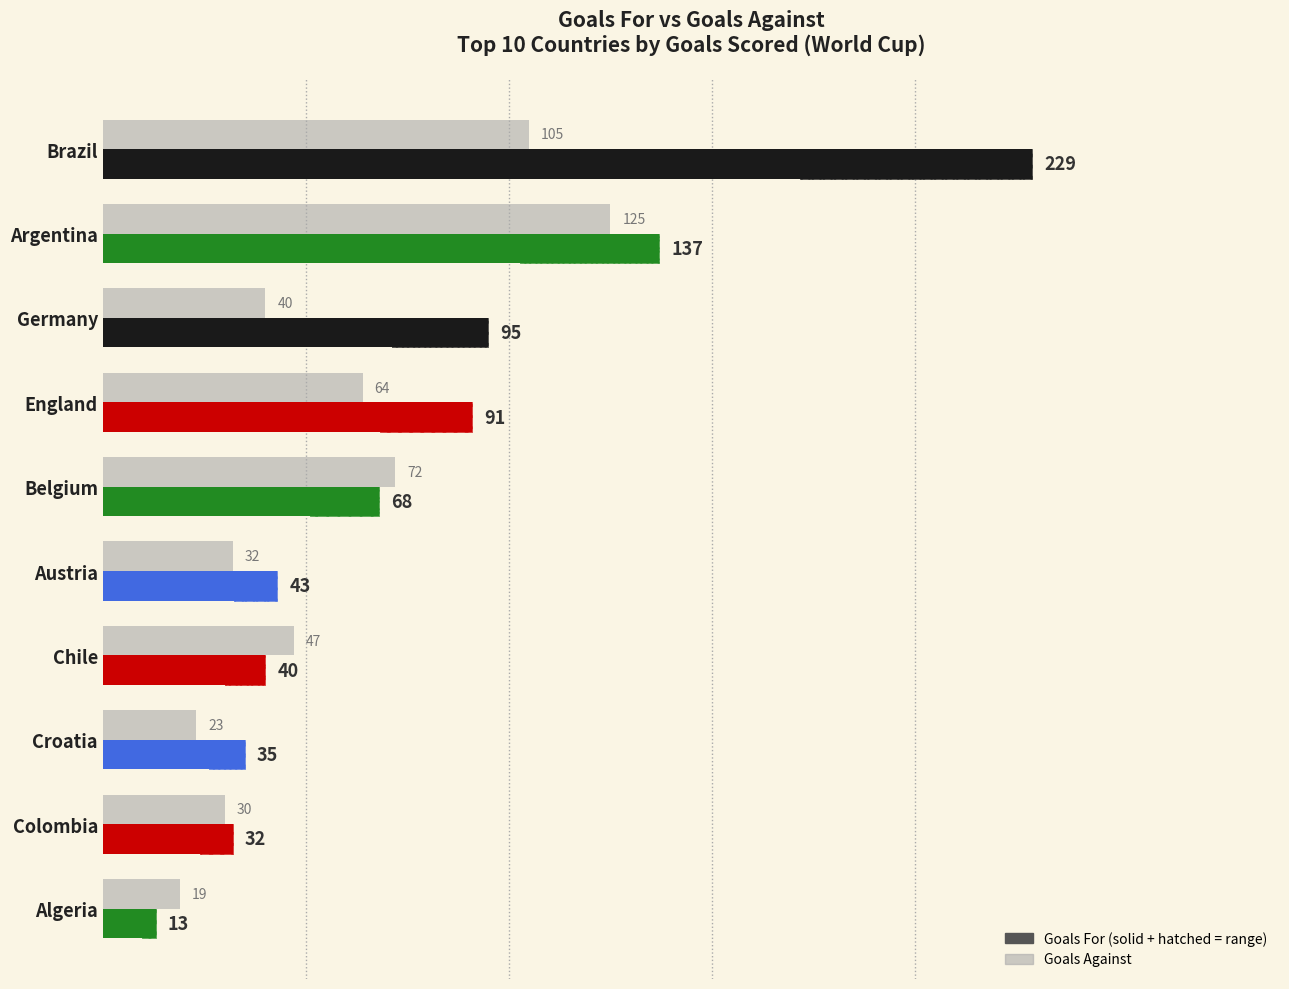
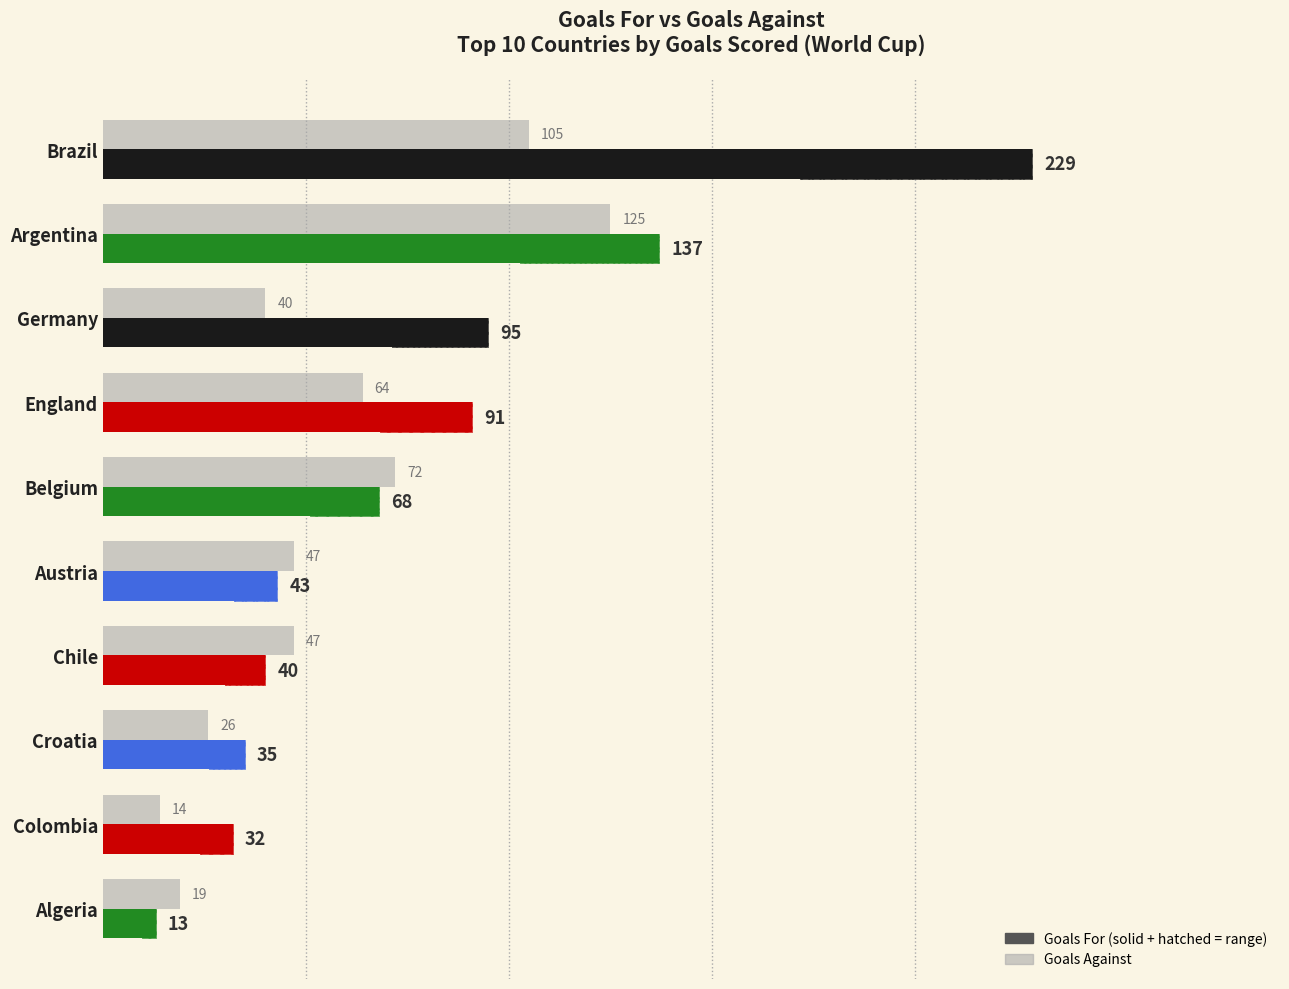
  {
    "Goals Against": {
      "Brazil": 105,
      "Argentina": 125,
      "Germany": 40,
      "England": 64,
      "Belgium": 72,
-     "Austria": 32,
+     "Austria": 47,
      "Chile": 47,
-     "Croatia": 23,
-     "Colombia": 30,
+     "Croatia": 26,
+     "Colombia": 14,
      "Algeria": 19
    }
  }
